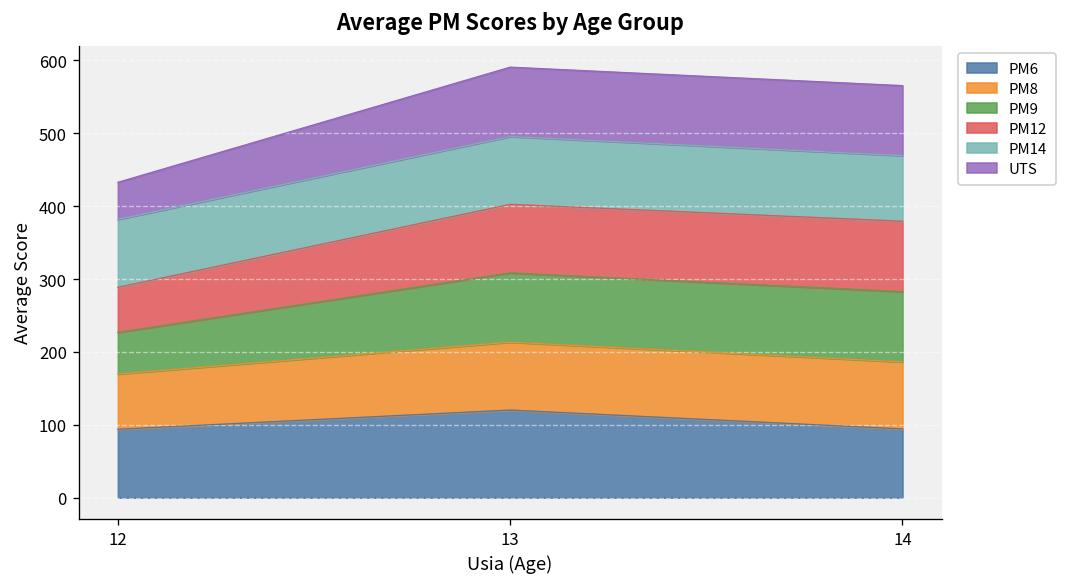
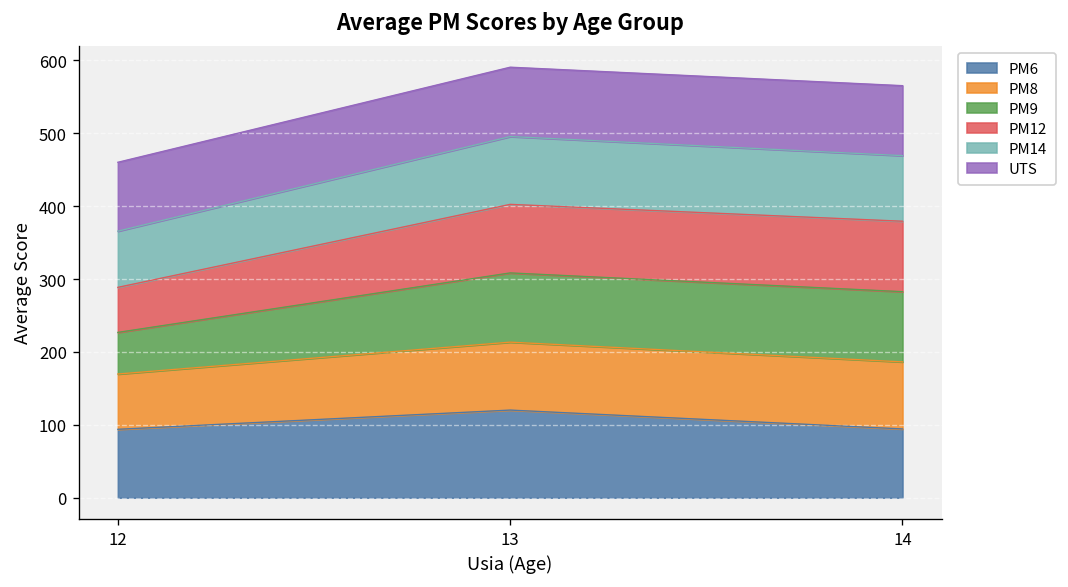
  {
    "PM6": {
      "12": 90,
      "13": 120,
      "14": 90
    },
    "PM8": {
      "12": 80,
      "13": 90,
      "14": 90
    },
    "PM9": {
      "12": 60,
      "13": 90,
      "14": 100
    },
    "PM12": {
      "12": 60,
      "13": 90,
      "14": 100
    },
    "PM14": {
-     "12": 90,
+     "12": 80,
      "13": 90,
      "14": 90
    },
    "UTS": {
-     "12": 50,
+     "12": 90,
      "13": 100,
      "14": 100
    }
  }
